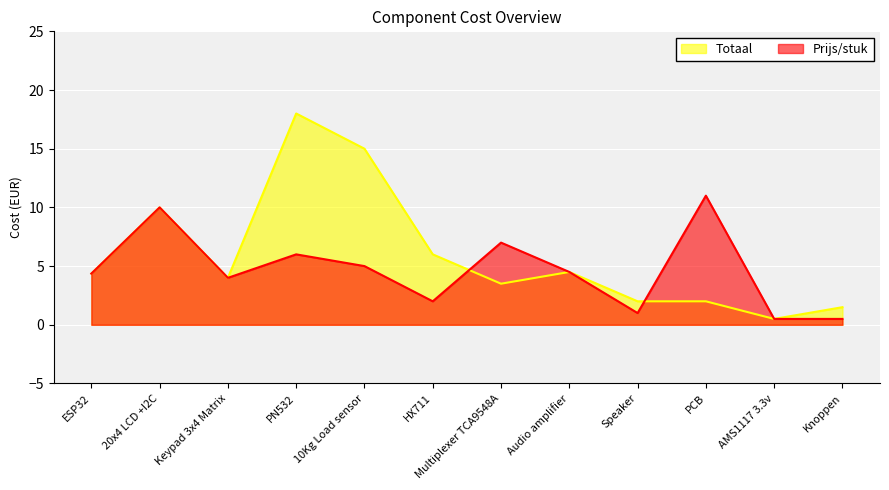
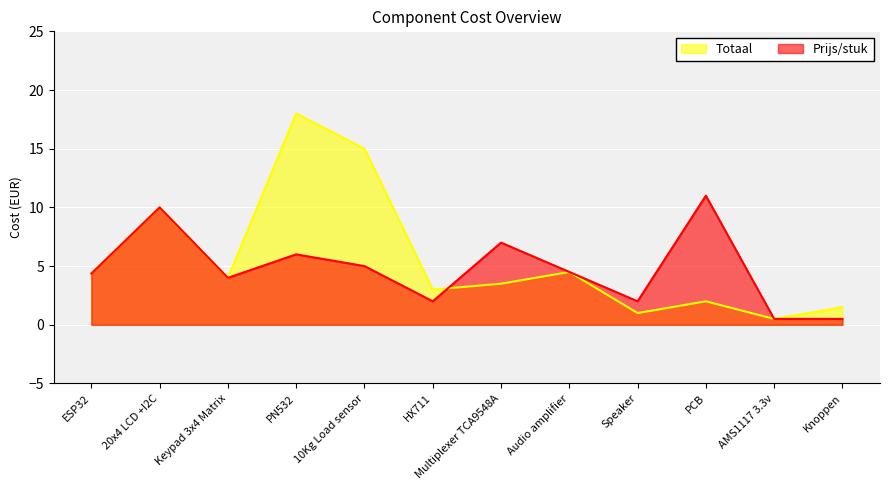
  {
    "Totaal": {
      "PN532": 18,
      "10Kg Load sensor": 15,
-     "HX711": 6,
+     "HX711": 3,
      "Multiplexer TCA9548A": 3.5,
-     "Speaker": 2,
+     "Speaker": 1,
      "PCB": 2,
      "Knoppen": 1.5
    },
    "Prijs/stuk": {
      "PN532": 6,
      "10Kg Load sensor": 5,
      "HX711": 2,
      "Multiplexer TCA9548A": 7,
-     "Speaker": 1,
+     "Speaker": 2,
      "PCB": 11,
      "Knoppen": 0.5
    }
  }
